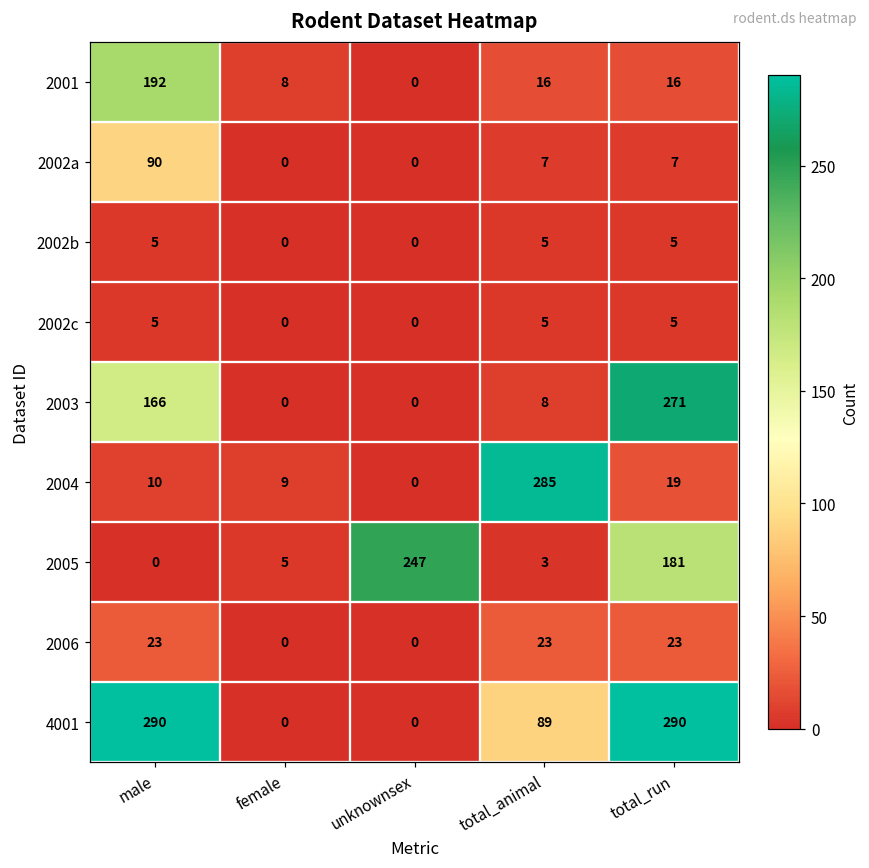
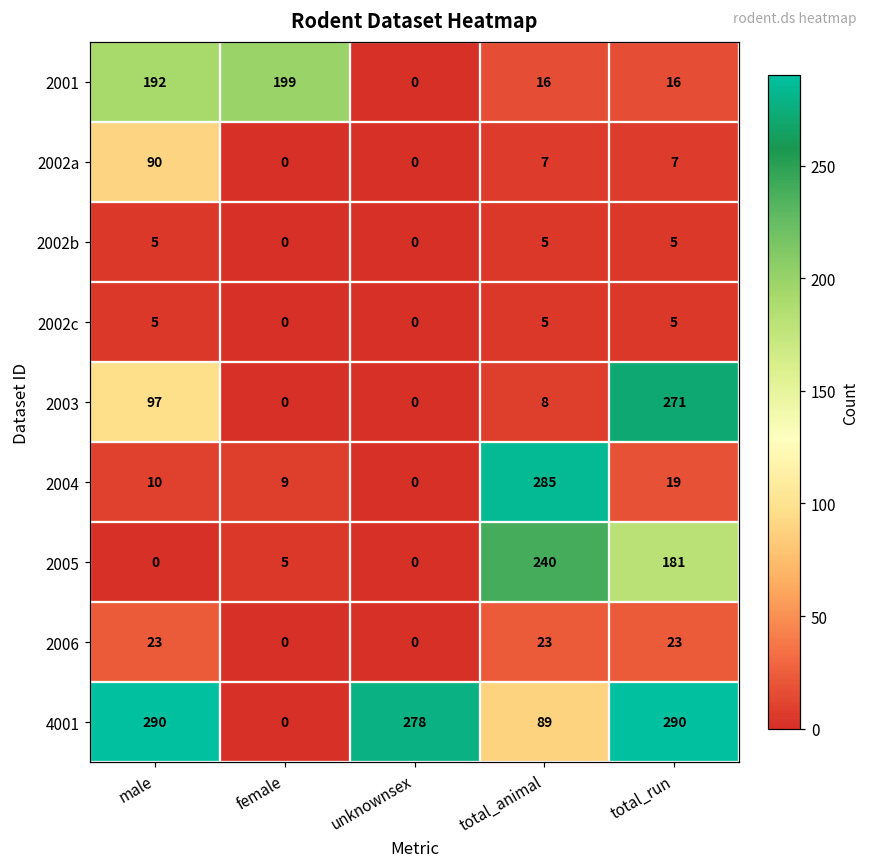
  {
    "2001": {
      "male": 192,
-     "female": 8,
+     "female": 199,
      "unknownsex": 0,
      "total_animal": 16,
      "total_run": 16
    },
    "2002a": {
      "male": 90,
      "female": 0,
      "unknownsex": 0,
      "total_animal": 7,
      "total_run": 7
    },
    "2002b": {
      "male": 5,
      "female": 0,
      "unknownsex": 0,
      "total_animal": 5,
      "total_run": 5
    },
    "2002c": {
      "male": 5,
      "female": 0,
      "unknownsex": 0,
      "total_animal": 5,
      "total_run": 5
    },
    "2003": {
-     "male": 166,
+     "male": 97,
      "female": 0,
      "unknownsex": 0,
      "total_animal": 8,
      "total_run": 271
    },
    "2004": {
      "male": 10,
      "female": 9,
      "unknownsex": 0,
      "total_animal": 285,
      "total_run": 19
    },
    "2005": {
      "male": 0,
      "female": 5,
-     "unknownsex": 247,
-     "total_animal": 3,
+     "unknownsex": 0,
+     "total_animal": 240,
      "total_run": 181
    },
    "2006": {
      "male": 23,
      "female": 0,
      "unknownsex": 0,
      "total_animal": 23,
      "total_run": 23
    },
    "4001": {
      "male": 290,
      "female": 0,
-     "unknownsex": 0,
+     "unknownsex": 278,
      "total_animal": 89,
      "total_run": 290
    }
  }
